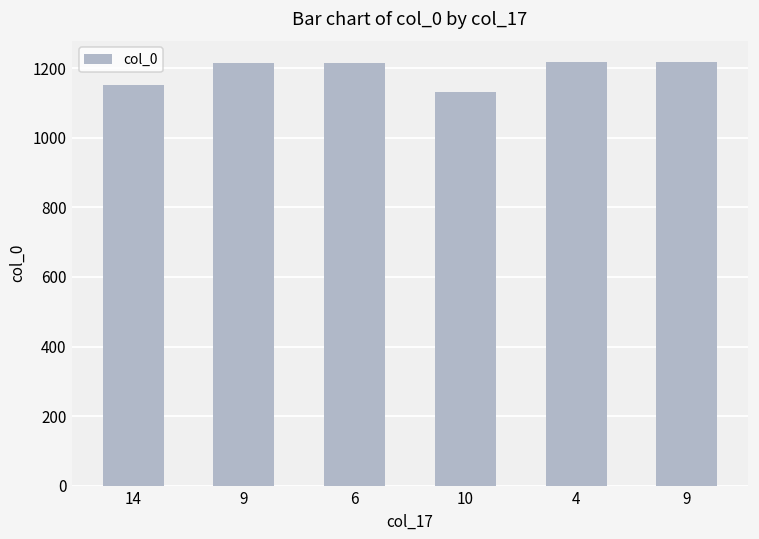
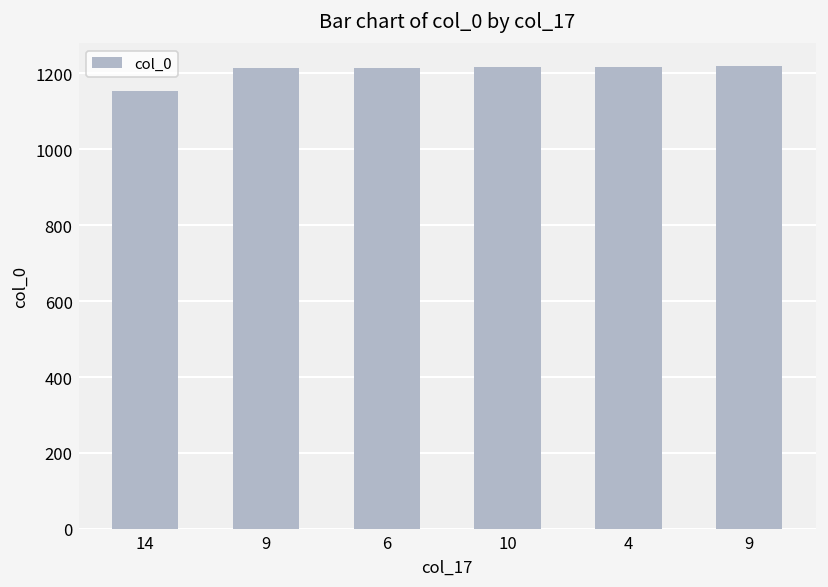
  {
    "14": 1150,
    "6": 1220,
-   "10": 1130,
+   "10": 1220,
    "4": 1220
  }
